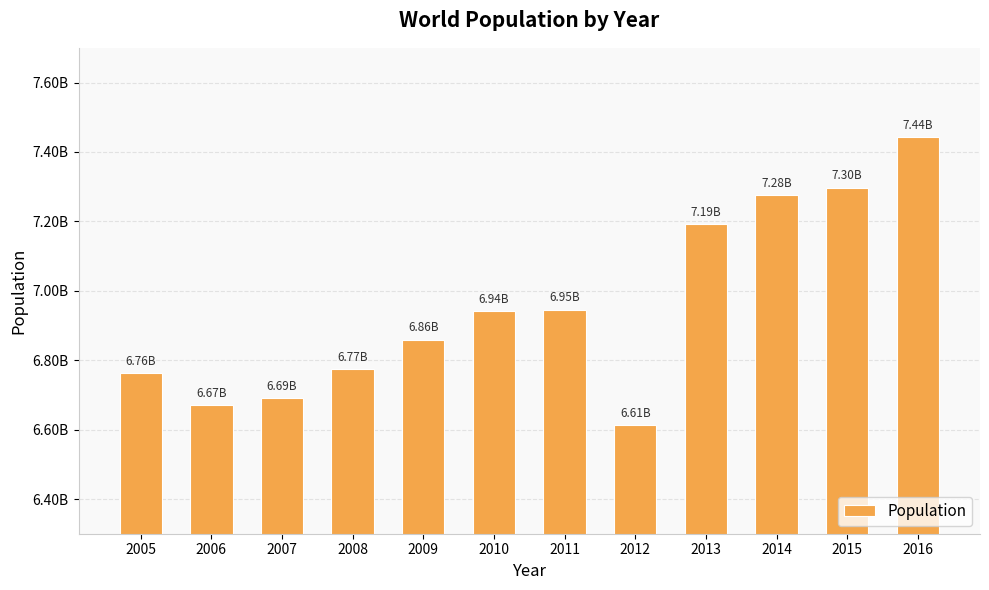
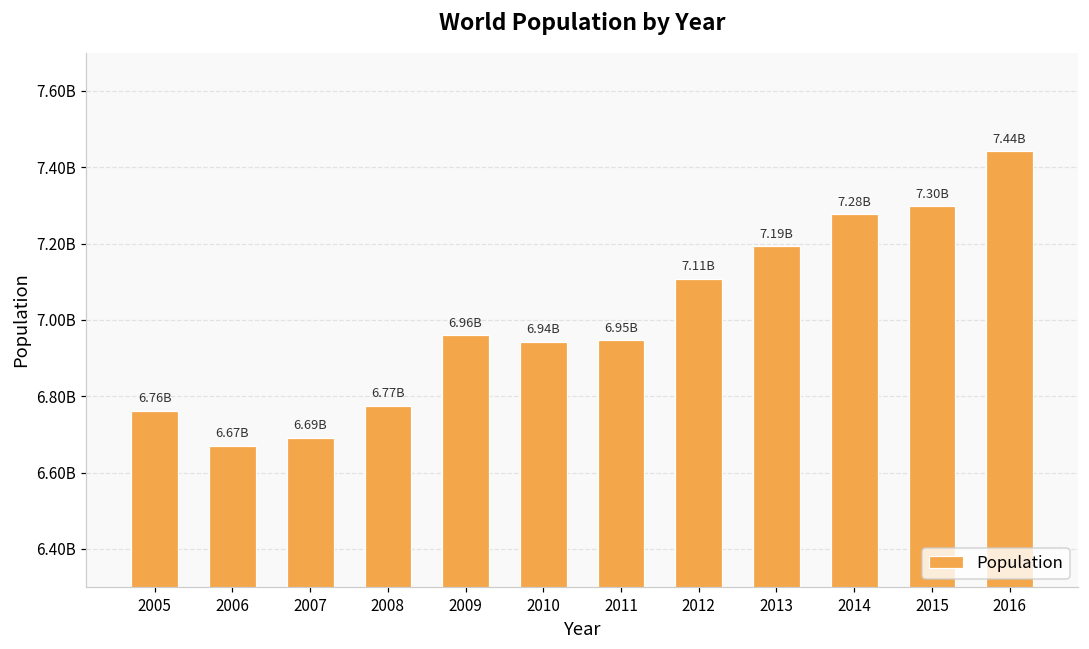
  {
    "2005": "6.76B",
    "2006": "6.67B",
    "2007": "6.69B",
    "2008": "6.77B",
-   "2009": "6.86B",
+   "2009": "6.96B",
    "2010": "6.94B",
    "2011": "6.95B",
-   "2012": "6.61B",
+   "2012": "7.11B",
    "2013": "7.19B",
    "2014": "7.28B",
    "2015": "7.30B",
    "2016": "7.44B"
  }
